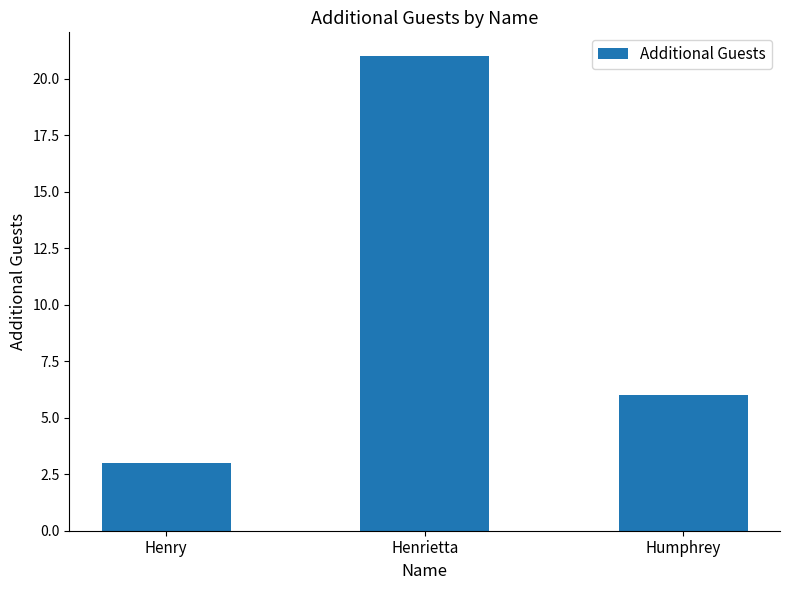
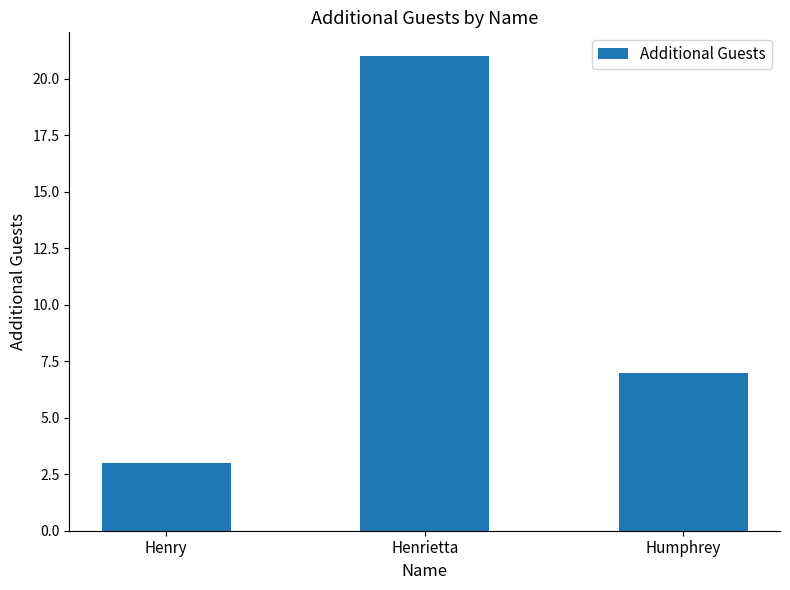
  {
    "Henry": 3,
    "Henrietta": 21,
-   "Humphrey": 6
+   "Humphrey": 7
  }
